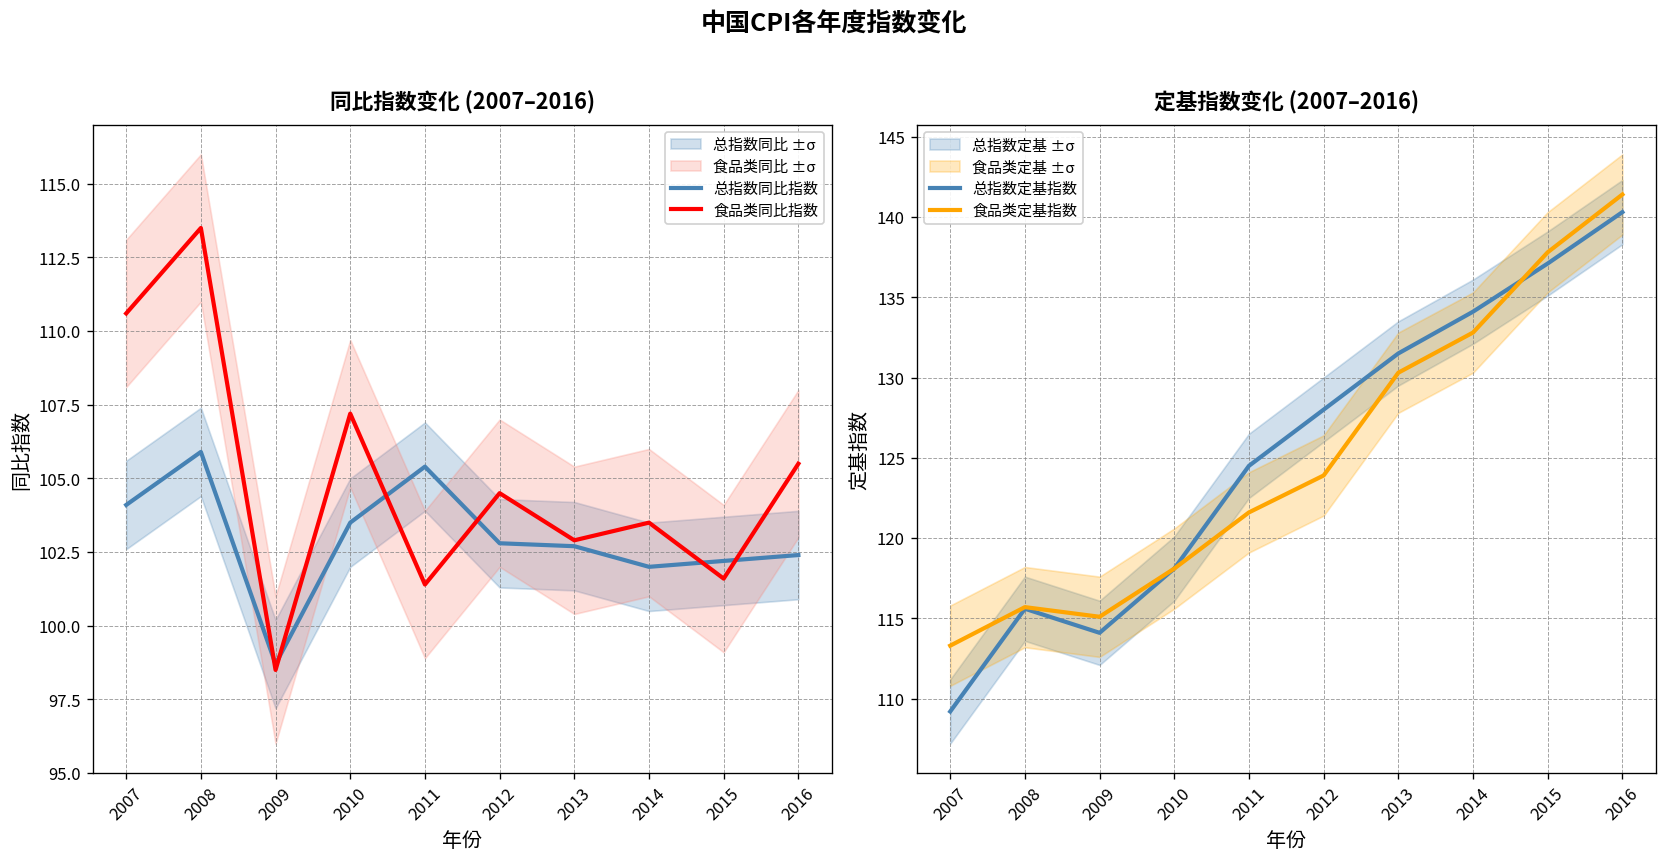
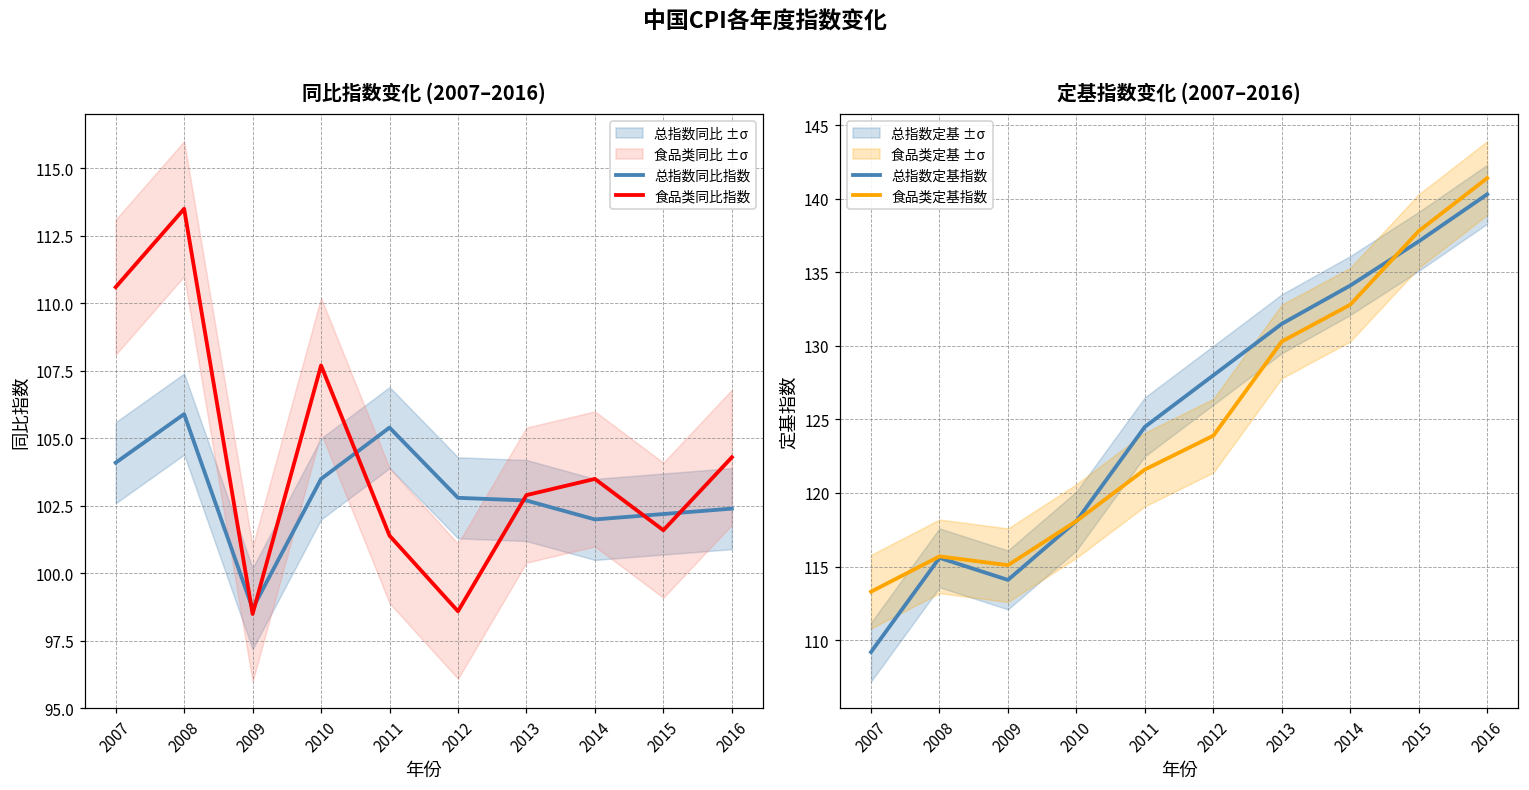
  {
    "同比指数变化 (2007–2016)": {
      "食品类同比指数": {
        "2007": 110.6,
        "2008": 113.5,
        "2009": 98.5,
-       "2010": 107.2,
+       "2010": 107.7,
        "2011": 101.4,
-       "2012": 104.5,
+       "2012": 98.6,
        "2013": 102.9,
        "2015": 101.6,
-       "2016": 105.5
+       "2016": 104.3
      }
    }
  }
